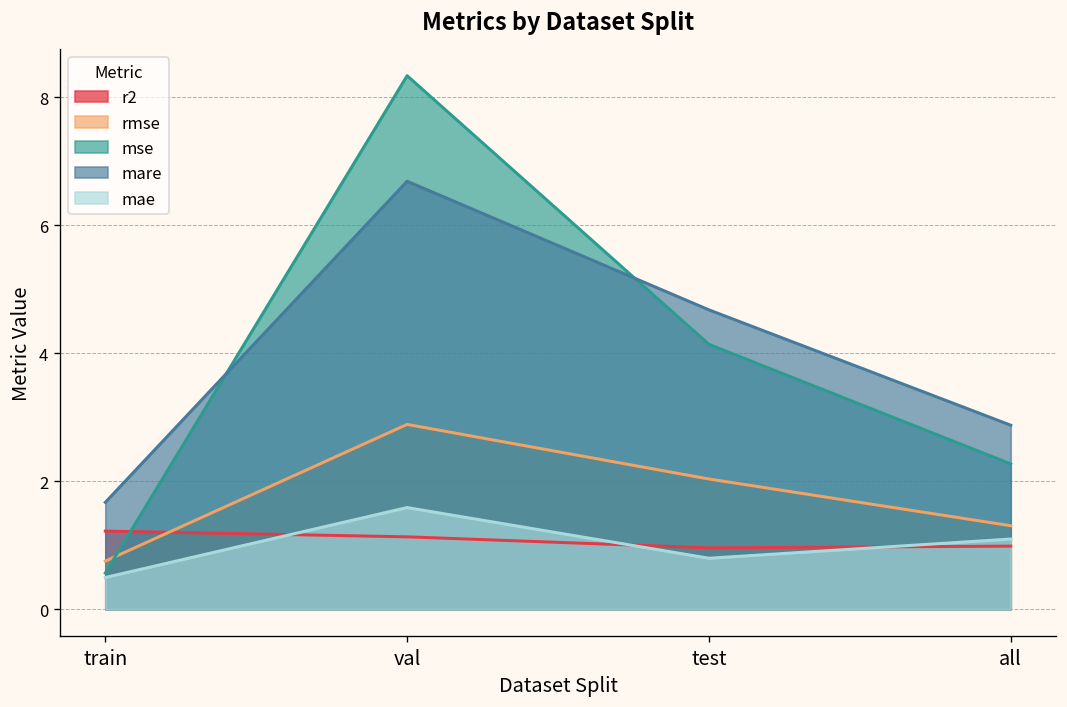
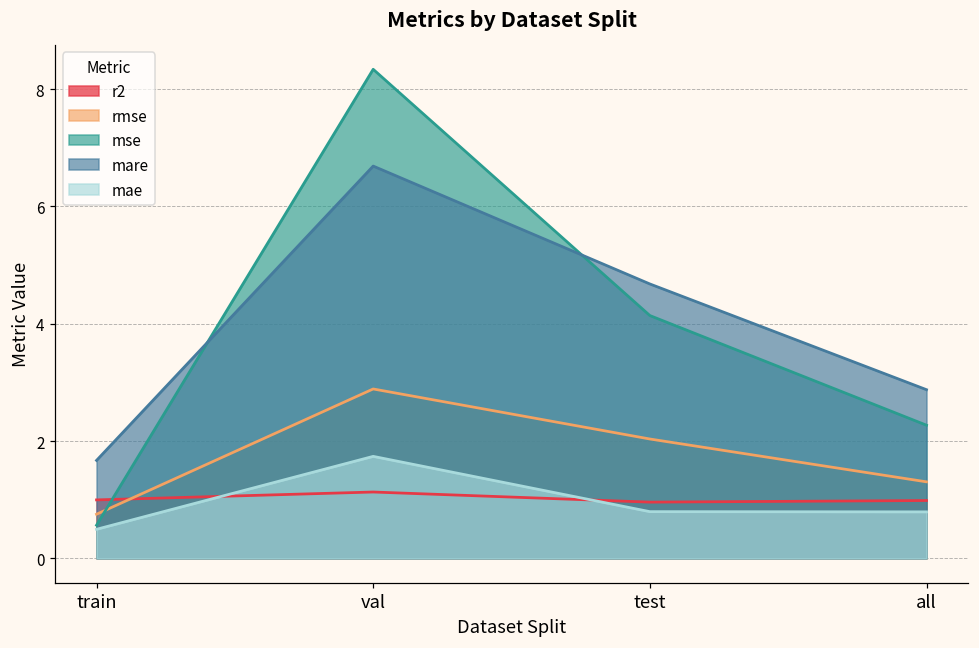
  {
    "r2": {
-     "train": 1.2,
+     "train": 1.0,
      "val": 1.1,
      "test": 1.0,
      "all": 1.0
    },
    "rmse": {
      "train": 0.8,
      "val": 2.9,
      "test": 2.0,
      "all": 1.3
    },
    "mae": {
      "train": 0.5,
-     "val": 1.6,
+     "val": 1.7,
      "test": 0.8,
-     "all": 1.1
+     "all": 0.8
    }
  }
